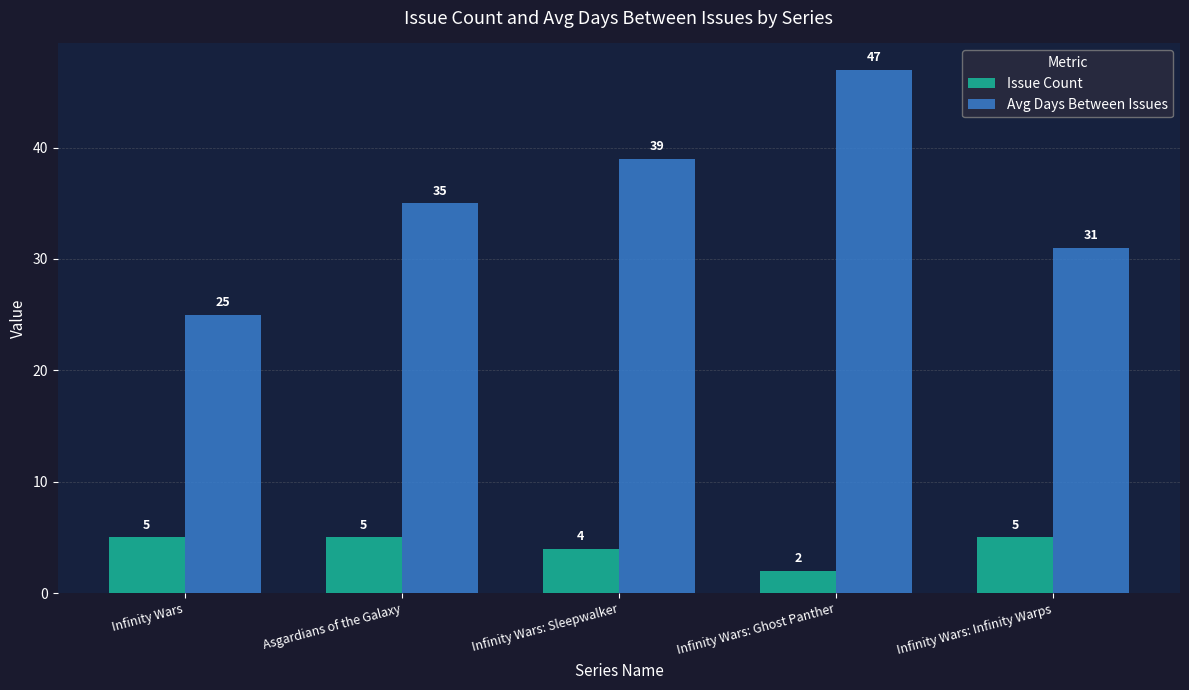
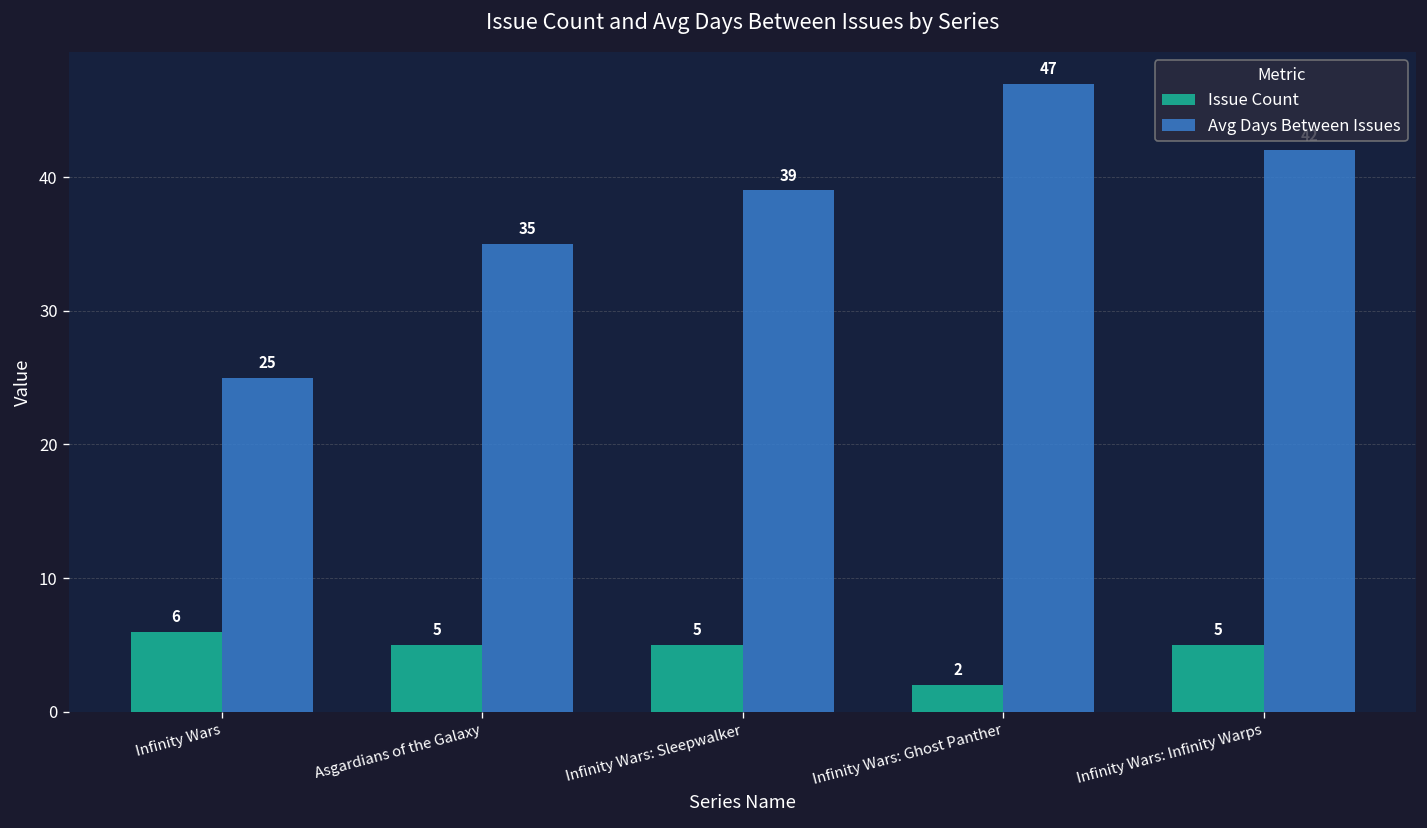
  {
    "Issue Count": {
-     "Infinity Wars": 5,
+     "Infinity Wars": 6,
      "Asgardians of the Galaxy": 5,
-     "Infinity Wars: Sleepwalker": 4,
+     "Infinity Wars: Sleepwalker": 5,
      "Infinity Wars: Ghost Panther": 2,
      "Infinity Wars: Infinity Warps": 5
    },
    "Avg Days Between Issues": {
-     "Infinity Wars: Infinity Warps": 31
+     "Infinity Wars: Infinity Warps": 42
    }
  }
